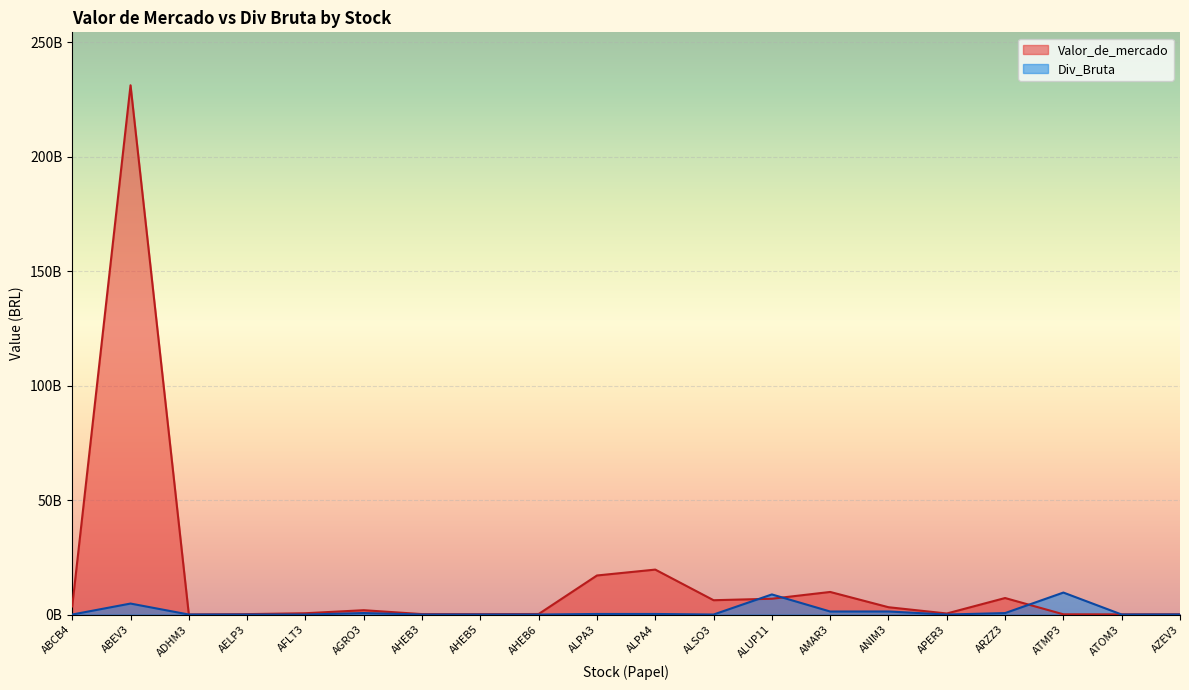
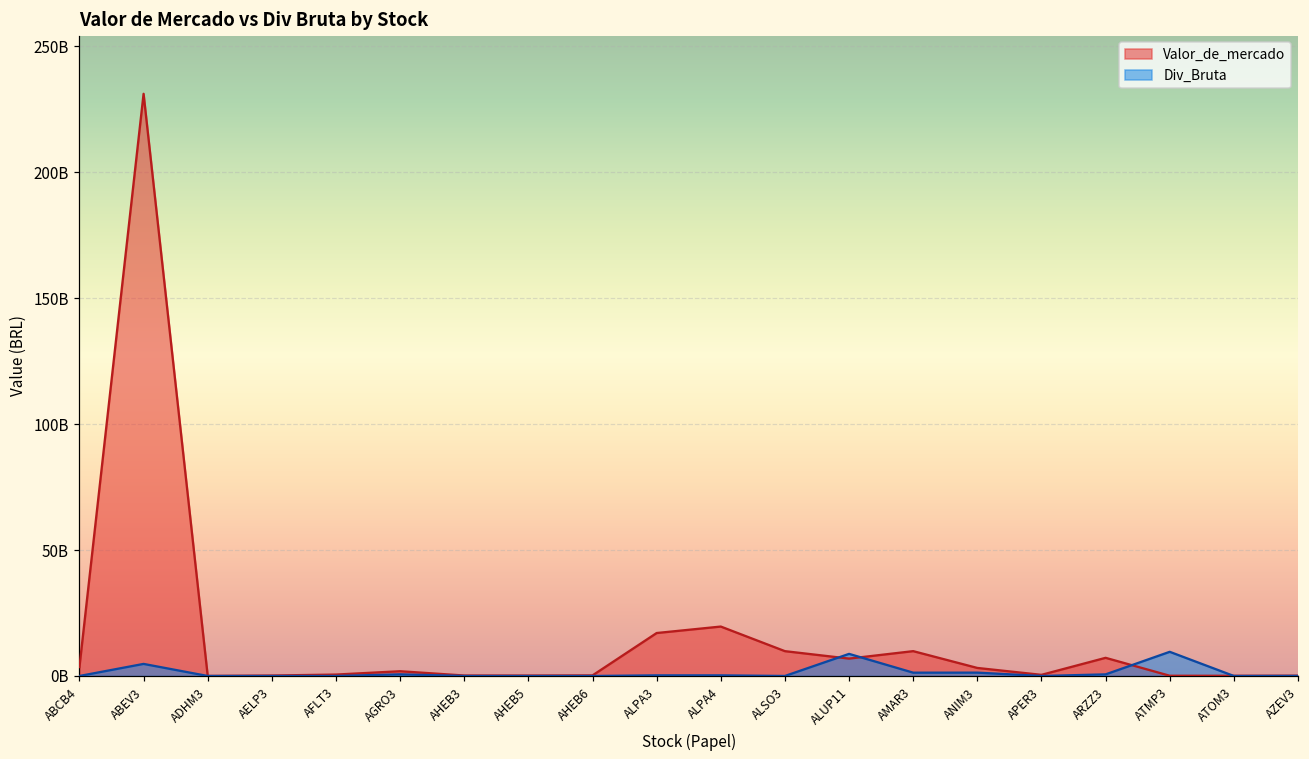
  {
    "Valor_de_mercado": {
      "ABCB4": 4000000000,
      "ABEV3": 231000000000,
      "AGRO3": 2000000000,
      "ALPA3": 17000000000,
      "ALPA4": 20000000000,
-     "ALSO3": 6000000000,
+     "ALSO3": 10000000000,
      "ALUP11": 7000000000,
      "AMAR3": 10000000000,
      "ANIM3": 3000000000,
      "ARZZ3": 7000000000,
      "ATMP3": 0
    },
    "Div_Bruta": {
      "ABCB4": 0,
      "ABEV3": 5000000000,
      "AGRO3": 1000000000,
      "ALPA3": 0,
      "ALPA4": 0,
      "ALSO3": 0,
      "ALUP11": 9000000000,
      "AMAR3": 1000000000,
      "ANIM3": 1000000000,
      "ARZZ3": 1000000000,
      "ATMP3": 10000000000
    }
  }
